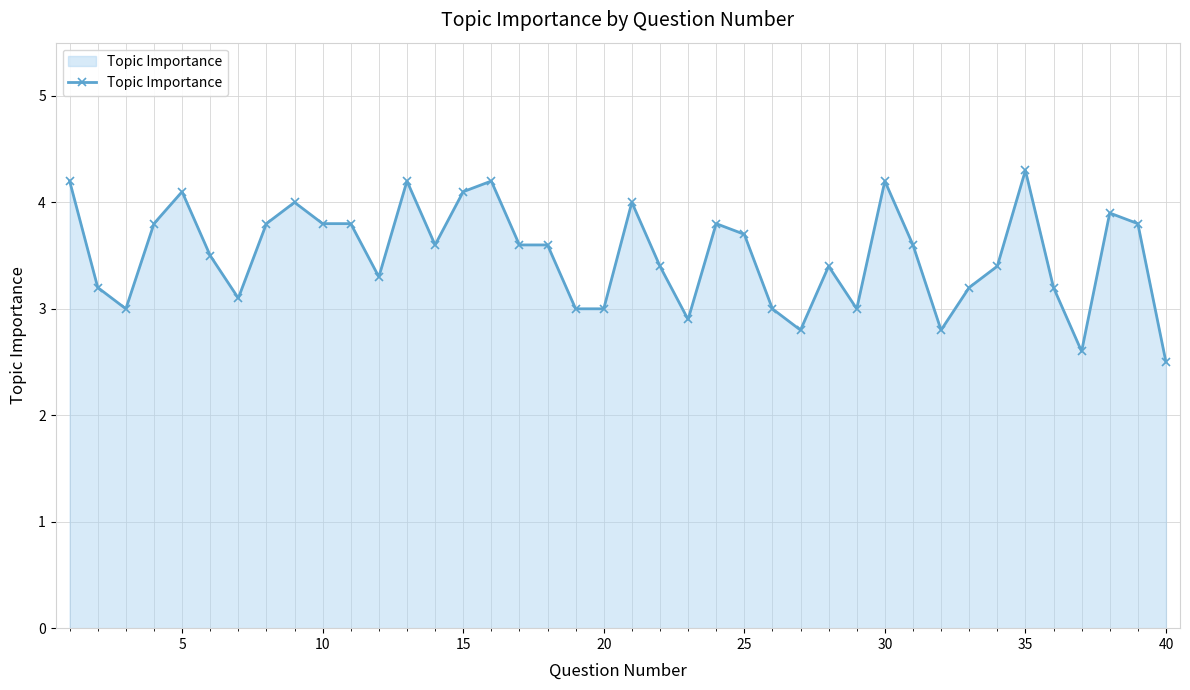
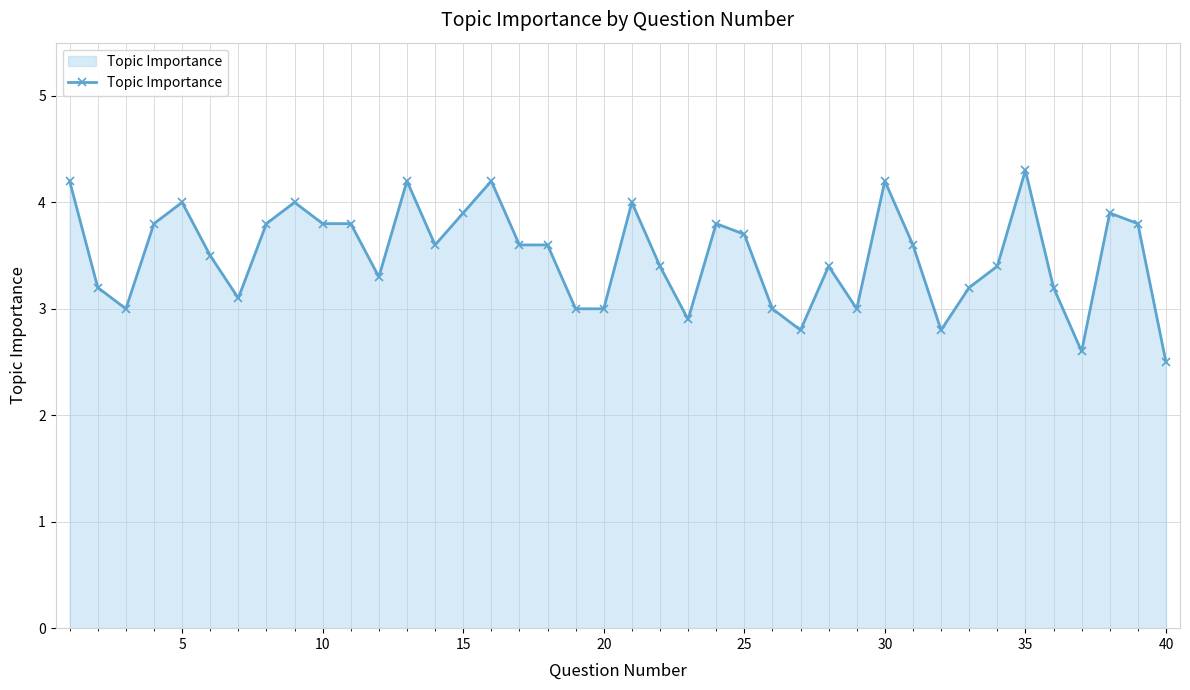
  {
-   "5": 4.1,
+   "5": 4.0,
    "10": 3.8,
-   "15": 4.1,
+   "15": 3.9,
    "20": 3.0,
    "25": 3.7,
    "30": 4.2,
    "35": 4.3,
    "40": 2.5
  }
